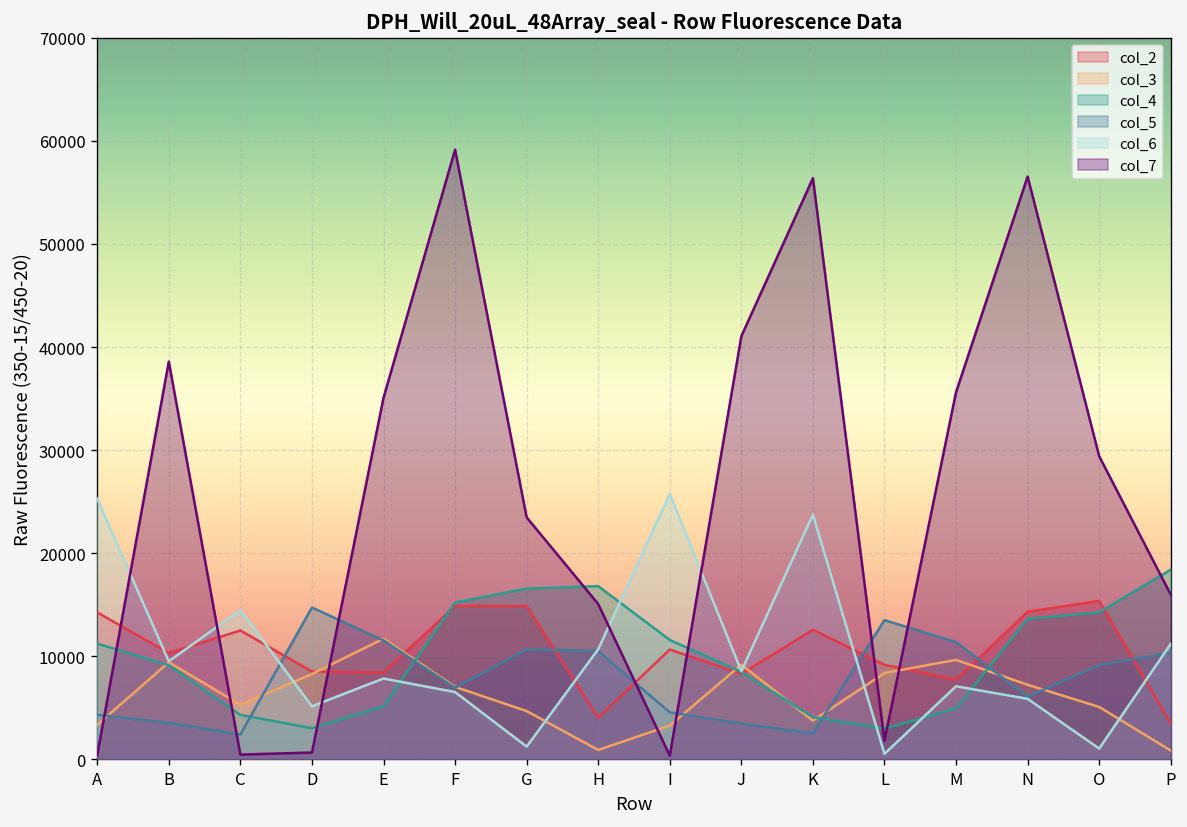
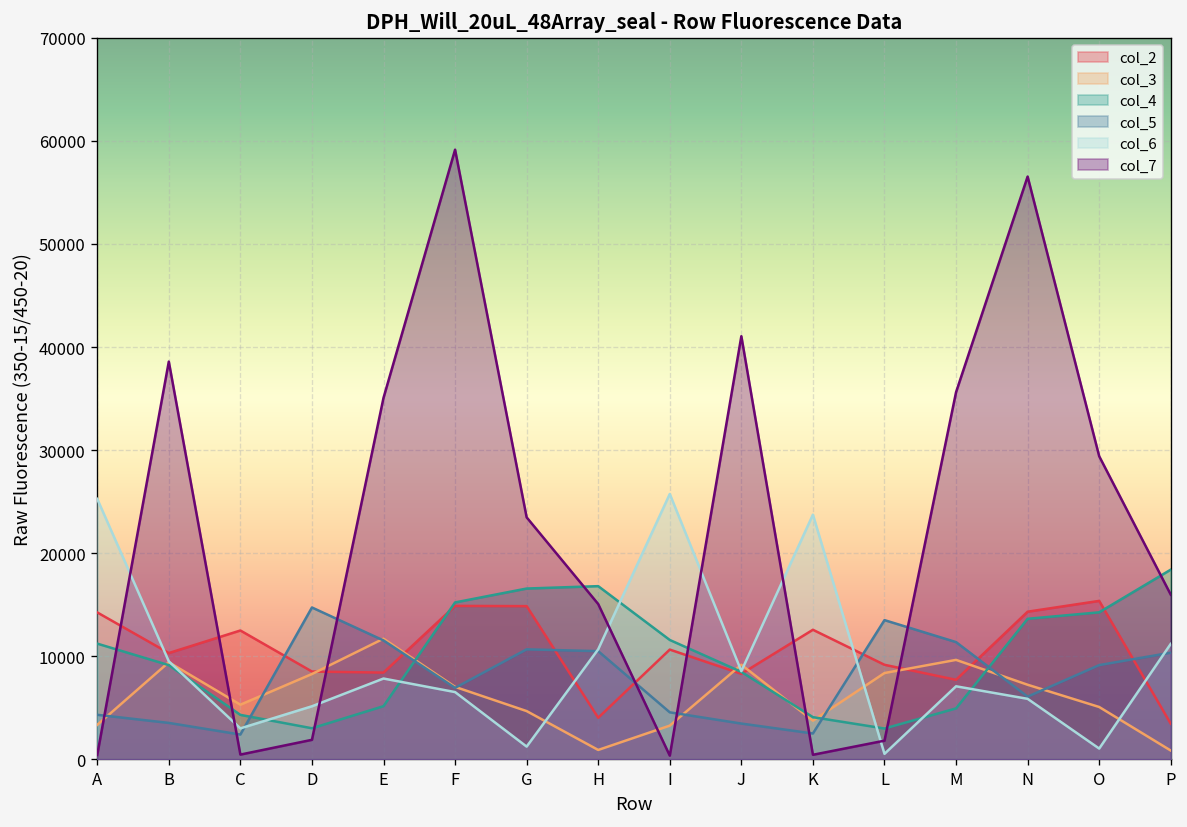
  {
    "col_6": {
      "A": 25000,
-     "C": 14000,
+     "C": 3000,
      "D": 5000,
      "E": 8000,
      "F": 7000,
      "G": 1000,
      "I": 26000,
      "K": 24000,
      "L": 1000,
      "M": 7000,
      "O": 1000,
      "P": 11000
    },
    "col_7": {
      "A": 0,
      "B": 39000,
      "C": 0,
-     "D": 1000,
+     "D": 2000,
      "E": 35000,
      "F": 59000,
      "G": 23000,
      "H": 15000,
      "I": 0,
      "J": 41000,
-     "K": 56000,
+     "K": 0,
      "L": 2000,
      "M": 36000,
      "N": 57000,
      "O": 29000,
      "P": 16000
    }
  }
